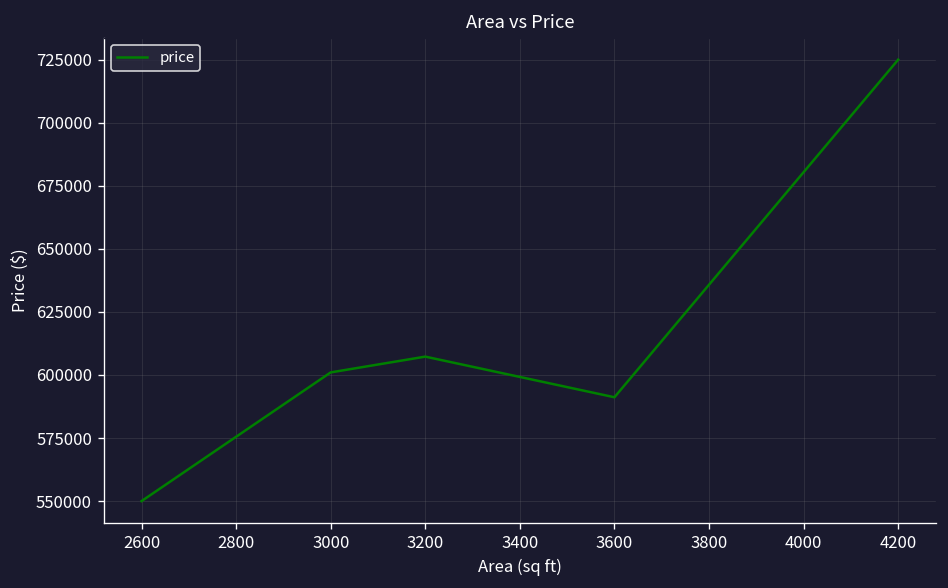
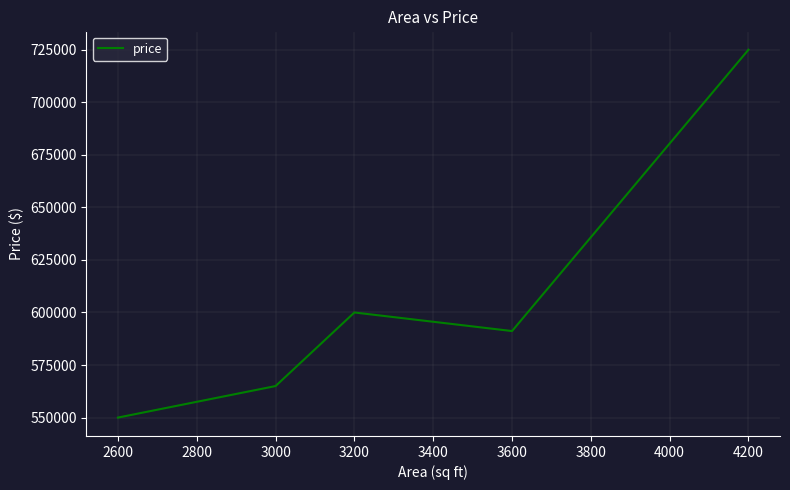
  {
    "2600": 550000,
-   "3000": 601000,
-   "3200": 607000,
+   "3000": 565000,
+   "3200": 600000,
    "3600": 591000,
    "4200": 725000
  }
